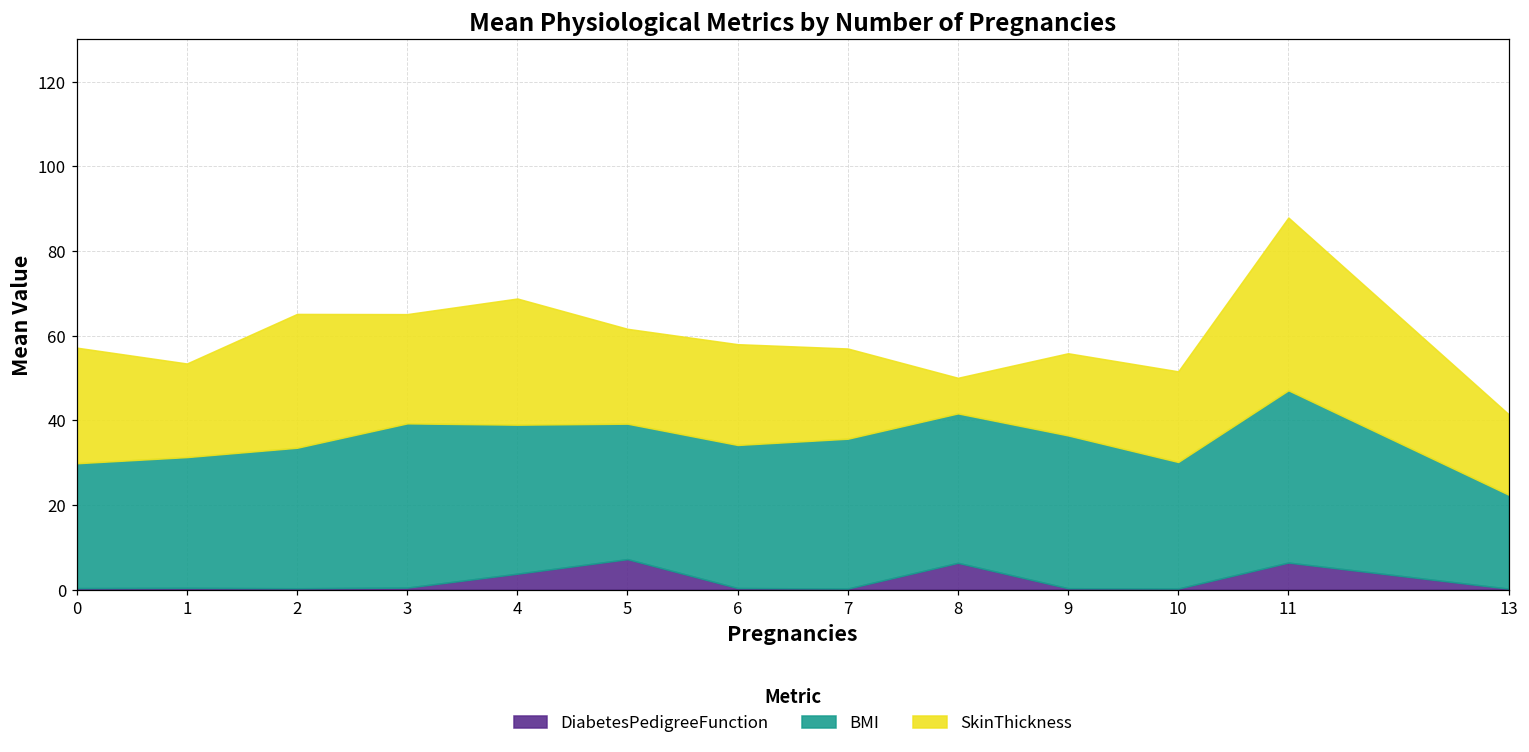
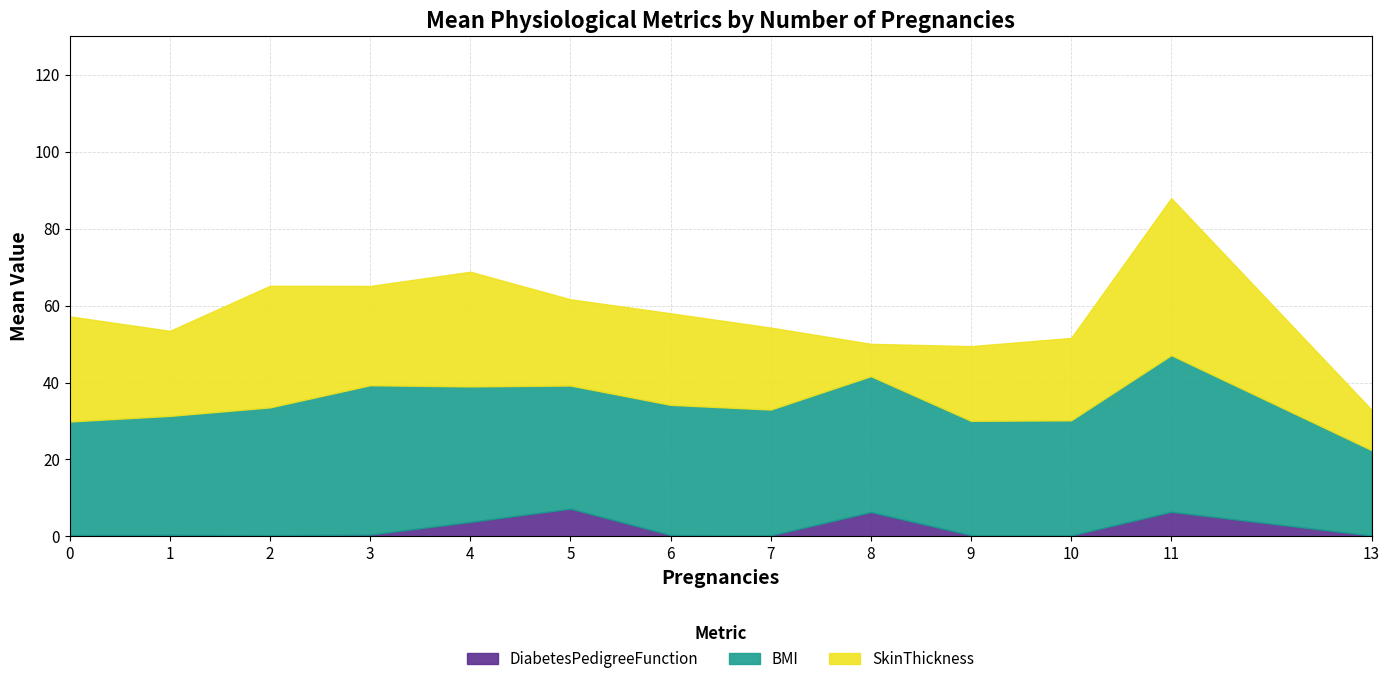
  {
    "DiabetesPedigreeFunction": {
      "0": 0,
      "1": 0,
      "2": 0,
      "3": 0,
      "4": 4,
      "5": 7,
      "6": 0,
      "7": 0,
      "8": 6,
      "9": 0,
      "10": 0,
      "11": 6,
      "13": 0
    },
    "BMI": {
      "0": 30,
      "1": 31,
      "2": 33,
      "3": 39,
      "4": 35,
      "5": 32,
      "6": 34,
-     "7": 35,
+     "7": 33,
      "8": 35,
-     "9": 36,
+     "9": 30,
      "10": 30,
      "11": 41,
      "13": 22
    },
    "SkinThickness": {
      "0": 27,
      "1": 22,
      "2": 32,
      "3": 26,
      "4": 30,
      "5": 22,
      "6": 24,
      "7": 21,
      "8": 8,
      "9": 19,
      "10": 21,
      "11": 41,
-     "13": 19
+     "13": 11
    }
  }
